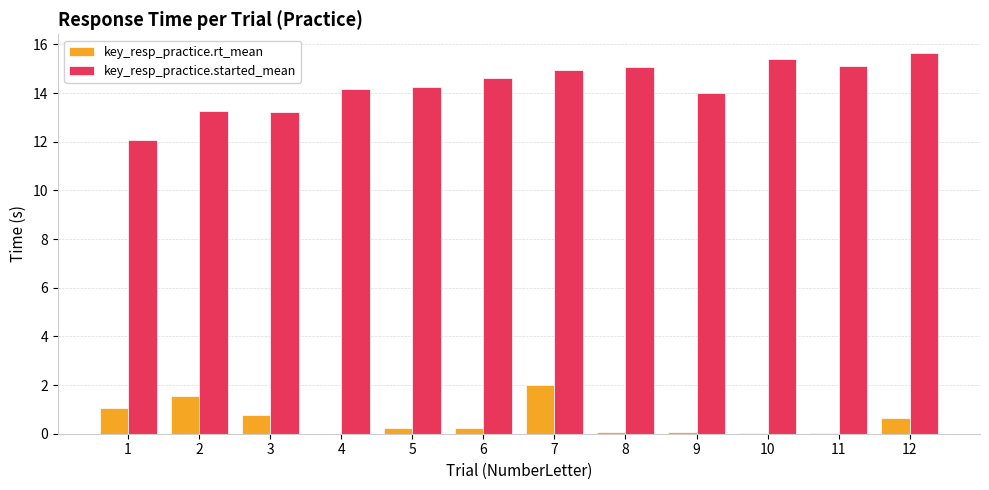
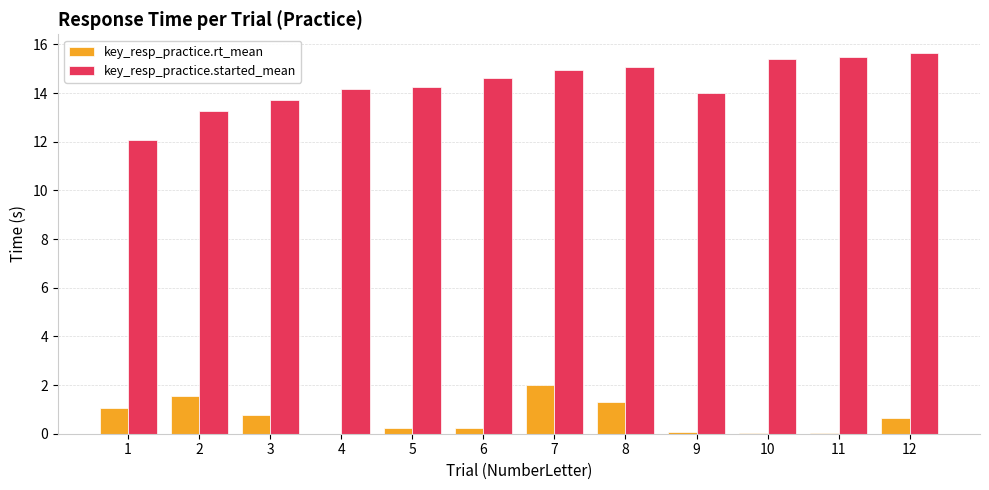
  {
    "key_resp_practice.rt_mean": {
      "1": 1.1,
      "2": 1.5,
      "3": 0.8,
      "5": 0.2,
      "6": 0.2,
      "7": 2.0,
-     "8": 0.1,
+     "8": 1.3,
      "12": 0.6
    },
    "key_resp_practice.started_mean": {
      "1": 12.1,
      "2": 13.2,
-     "3": 13.2,
+     "3": 13.7,
      "4": 14.1,
      "5": 14.2,
      "6": 14.6,
      "7": 14.9,
      "8": 15.1,
      "9": 14.0,
      "10": 15.4,
-     "11": 15.1,
+     "11": 15.5,
      "12": 15.6
    }
  }
